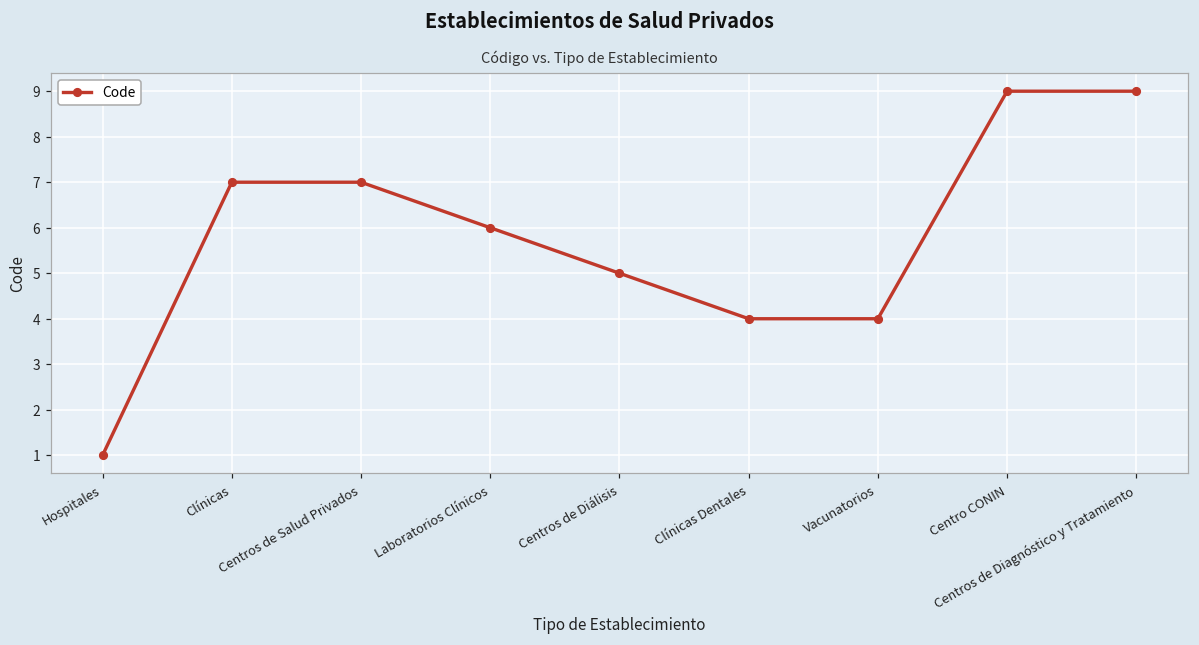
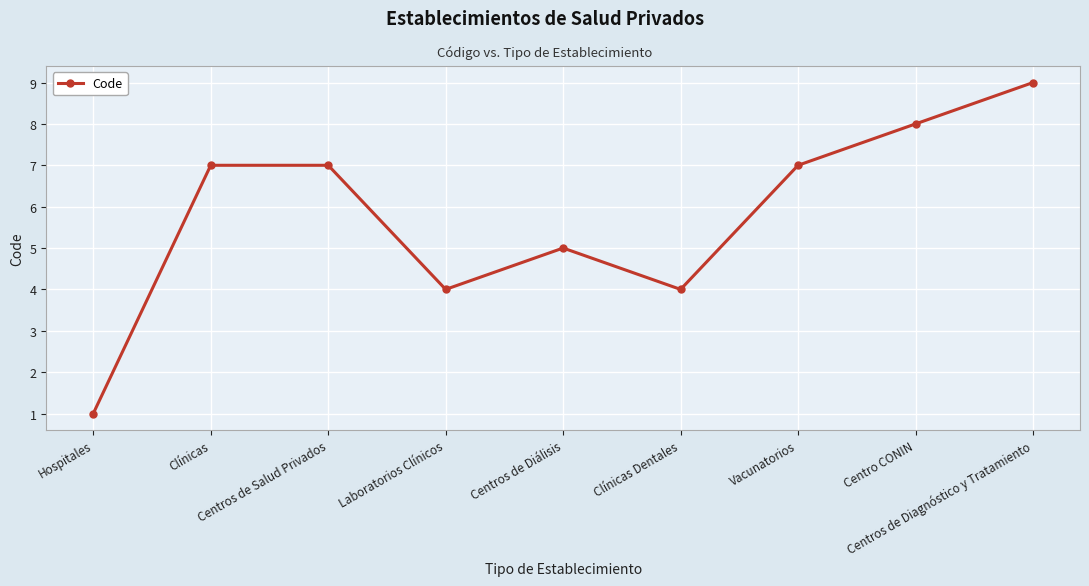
  {
    "Hospitales": 1,
    "Clínicas": 7,
    "Centros de Salud Privados": 7,
-   "Laboratorios Clínicos": 6,
+   "Laboratorios Clínicos": 4,
    "Centros de Diálisis": 5,
    "Clínicas Dentales": 4,
-   "Vacunatorios": 4,
-   "Centro CONIN": 9,
+   "Vacunatorios": 7,
+   "Centro CONIN": 8,
    "Centros de Diagnóstico y Tratamiento": 9
  }
